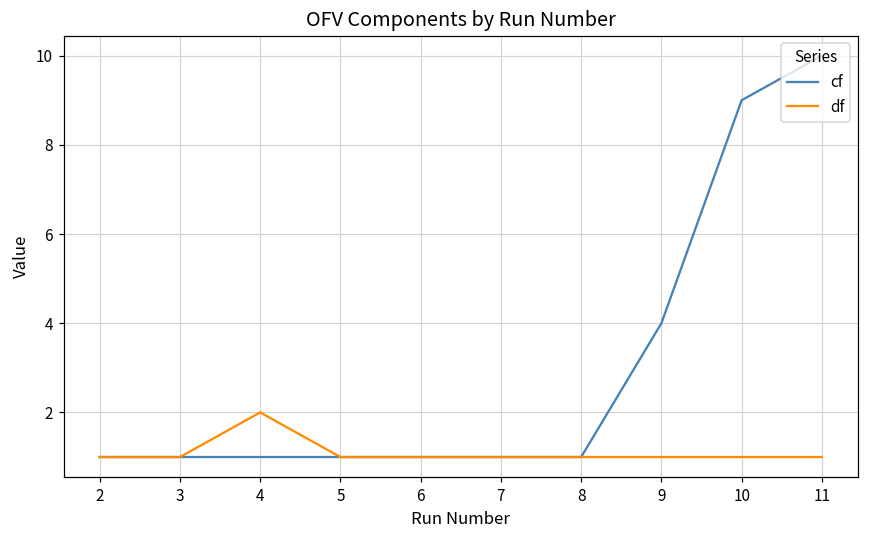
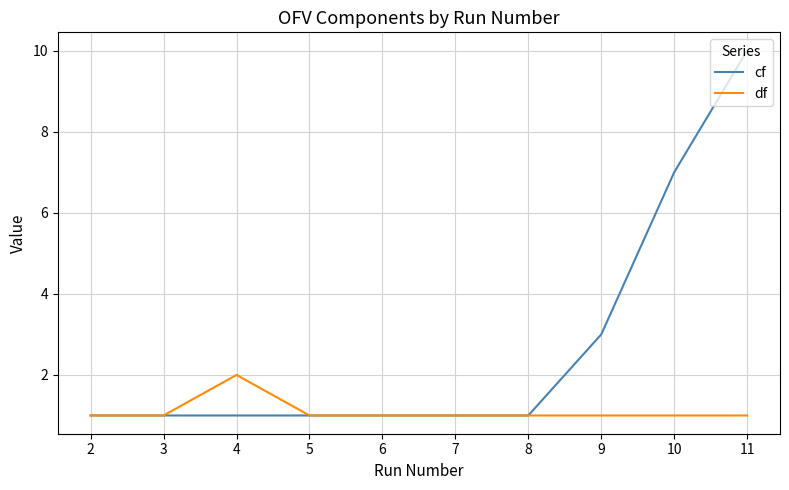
  {
    "cf": {
      "4": 1,
-     "9": 4,
-     "10": 9
+     "9": 3,
+     "10": 7
    },
    "df": {
      "4": 2,
      "9": 1,
      "10": 1,
      "11": 1
    }
  }
